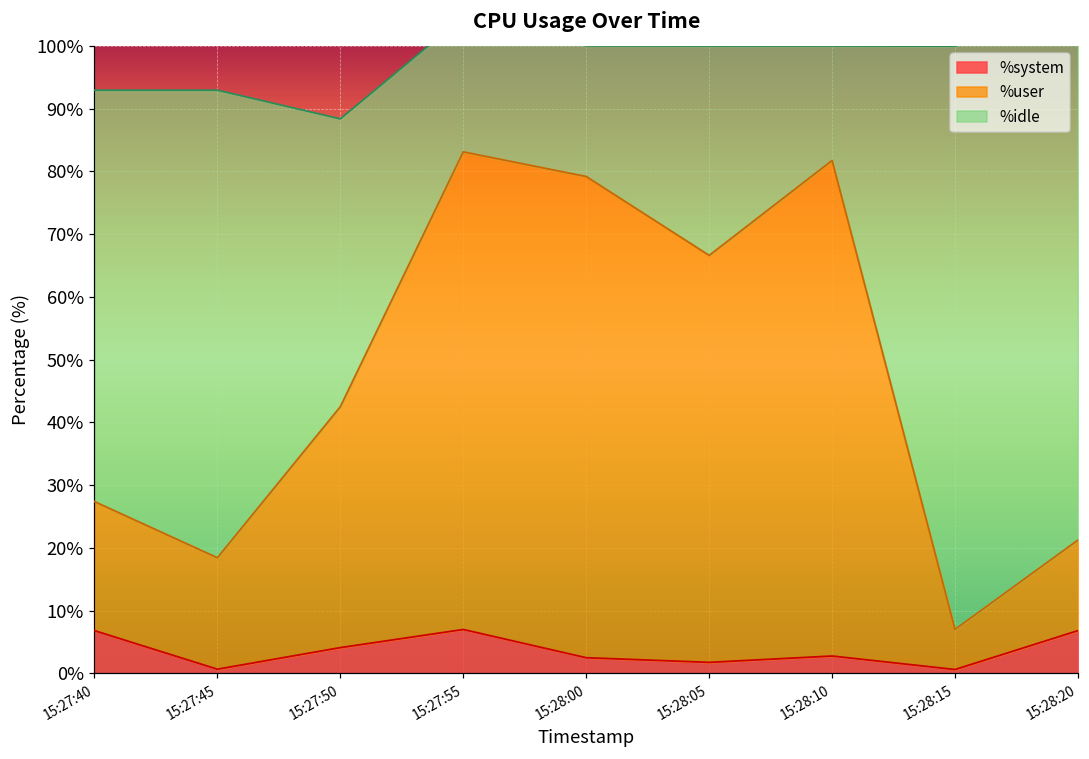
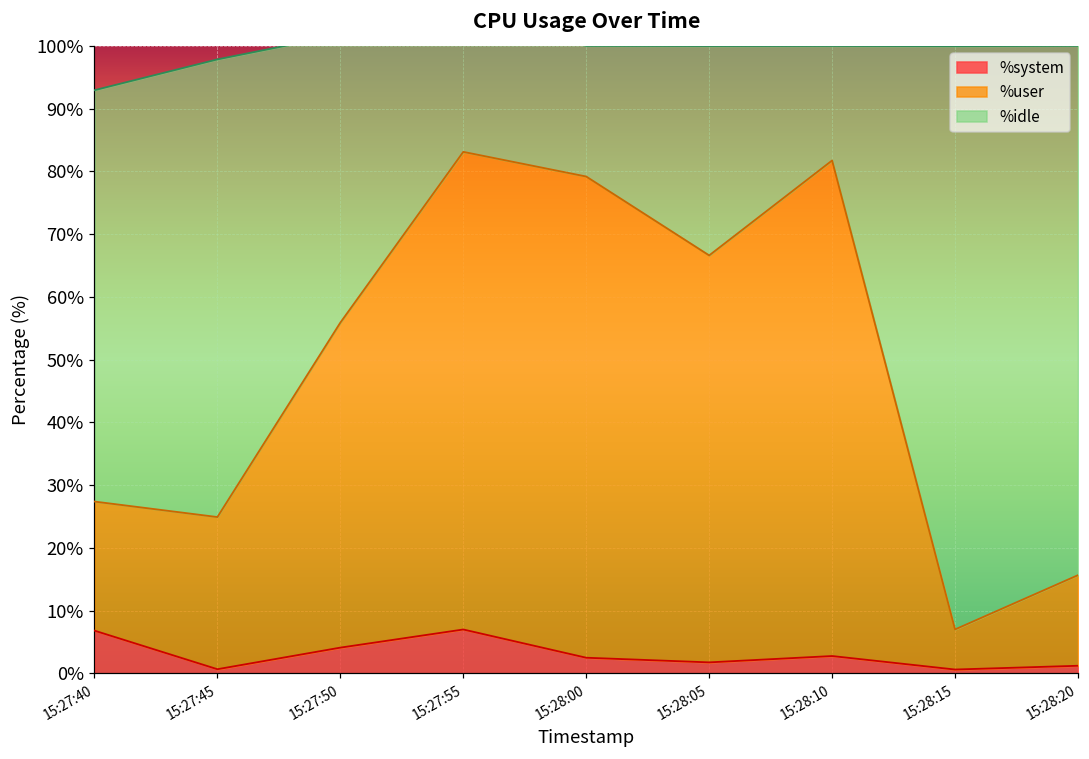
  {
    "%system": {
      "15:27:40": "7%",
      "15:27:45": "1%",
      "15:27:50": "4%",
      "15:27:55": "7%",
      "15:28:00": "2%",
      "15:28:05": "2%",
      "15:28:10": "3%",
      "15:28:15": "1%",
-     "15:28:20": "7%"
+     "15:28:20": "1%"
    },
    "%user": {
      "15:27:40": "21%",
-     "15:27:45": "18%",
-     "15:27:50": "38%",
+     "15:27:45": "24%",
+     "15:27:50": "52%",
      "15:27:55": "76%",
      "15:28:00": "77%",
      "15:28:05": "65%",
      "15:28:10": "79%",
      "15:28:15": "6%",
      "15:28:20": "14%"
    },
    "%idle": {
      "15:27:40": "66%",
-     "15:27:45": "75%",
+     "15:27:45": "73%",
      "15:28:00": "21%",
      "15:28:05": "33%",
      "15:28:10": "18%",
      "15:28:15": "93%"
    }
  }
